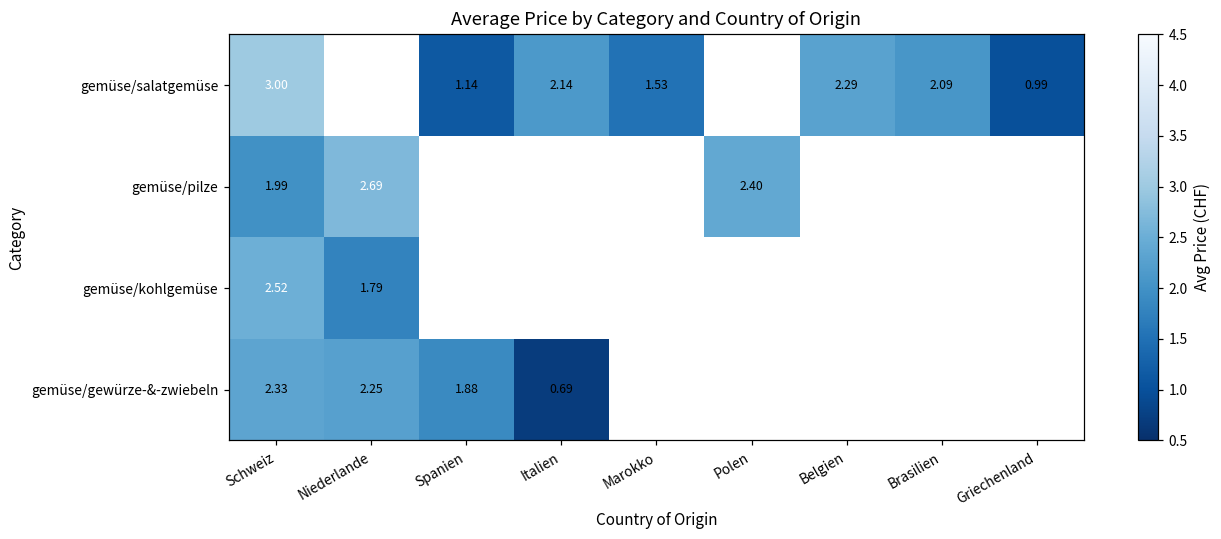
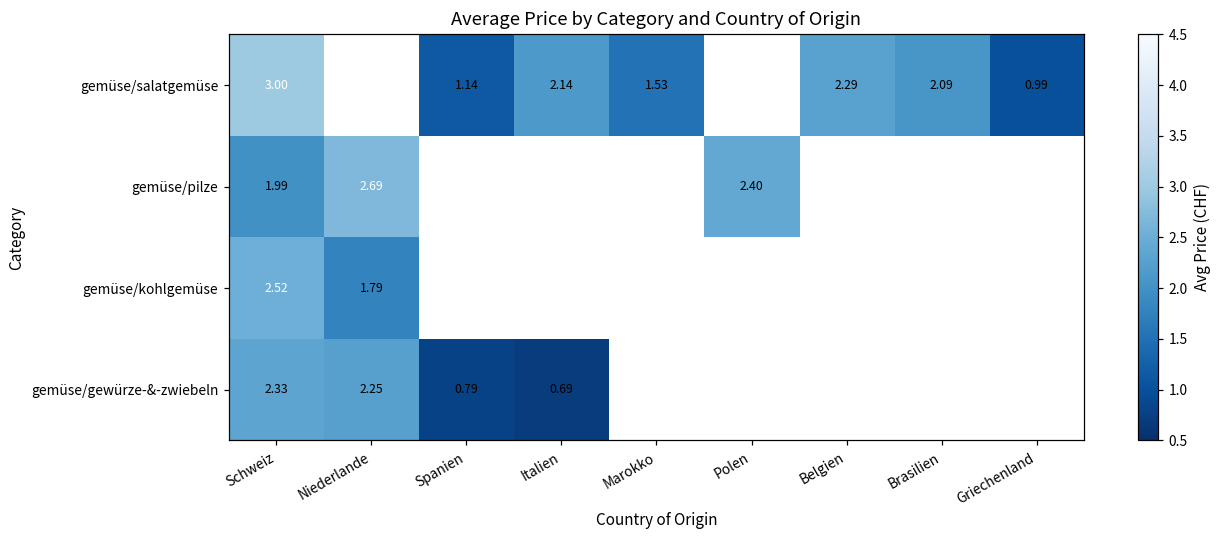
  {
    "gemüse/salatgemüse": {
      "Schweiz": 3.00,
      "Spanien": 1.14,
      "Italien": 2.14,
      "Marokko": 1.53,
      "Belgien": 2.29,
      "Brasilien": 2.09,
      "Griechenland": 0.99
    },
    "gemüse/pilze": {
      "Schweiz": 1.99,
      "Niederlande": 2.69,
      "Polen": 2.40
    },
    "gemüse/kohlgemüse": {
      "Schweiz": 2.52,
      "Niederlande": 1.79
    },
    "gemüse/gewürze-&-zwiebeln": {
      "Schweiz": 2.33,
      "Niederlande": 2.25,
-     "Spanien": 1.88,
+     "Spanien": 0.79,
      "Italien": 0.69
    }
  }
